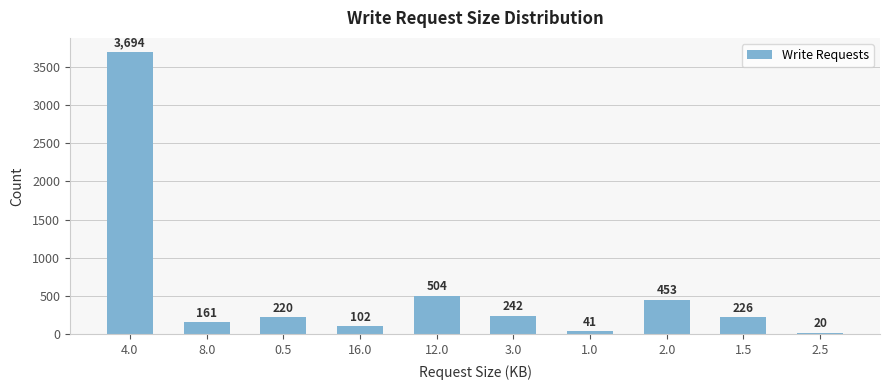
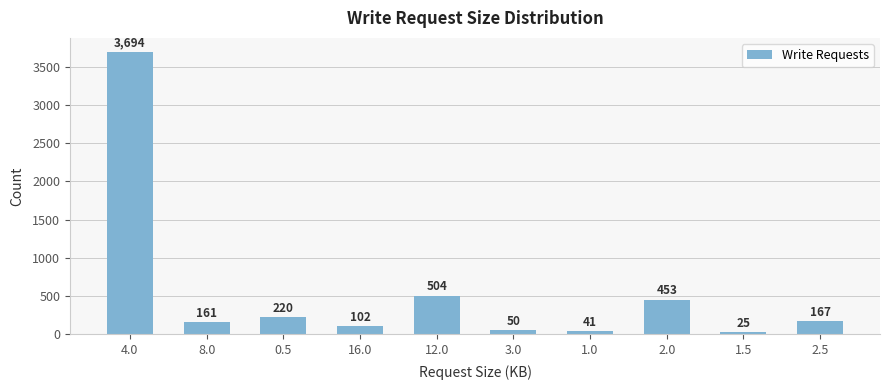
  {
    "4.0": "3,694",
    "8.0": "161",
    "0.5": "220",
    "16.0": "102",
    "12.0": "504",
-   "3.0": "242",
+   "3.0": "50",
    "1.0": "41",
    "2.0": "453",
-   "1.5": "226",
-   "2.5": "20"
+   "1.5": "25",
+   "2.5": "167"
  }
